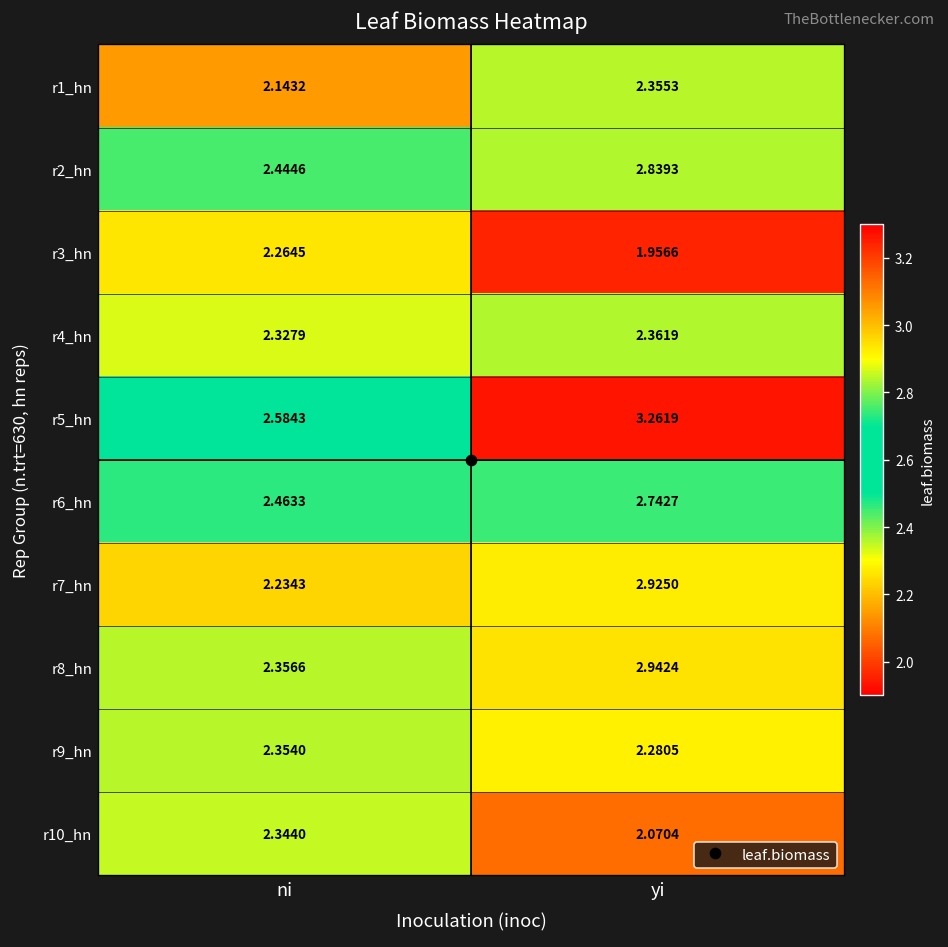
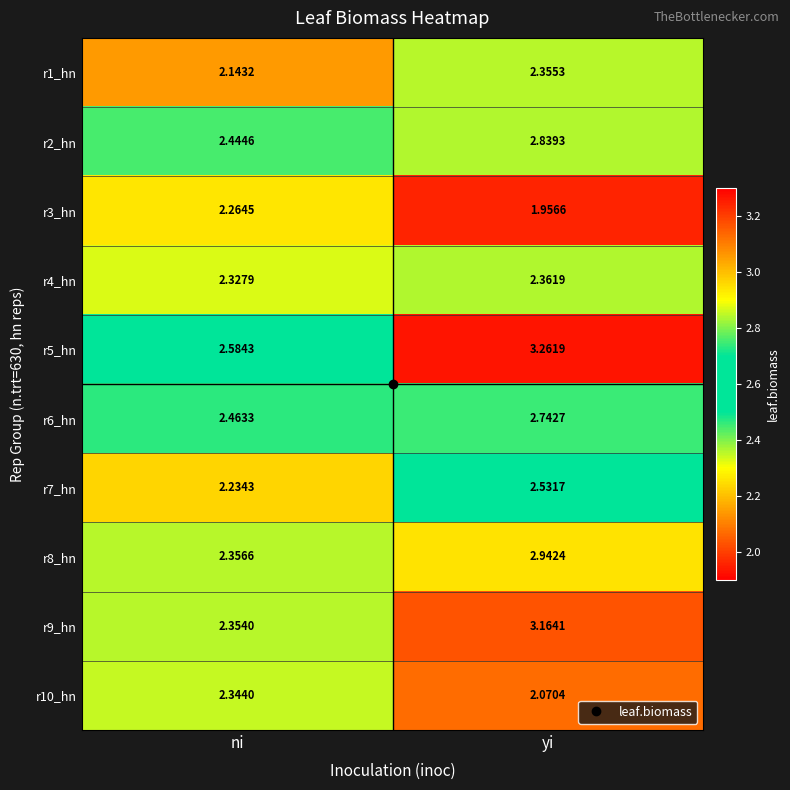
  {
    "r1_hn": {
      "ni": 2.1432,
      "yi": 2.3553
    },
    "r2_hn": {
      "ni": 2.4446,
      "yi": 2.8393
    },
    "r3_hn": {
      "ni": 2.2645,
      "yi": 1.9566
    },
    "r4_hn": {
      "ni": 2.3279,
      "yi": 2.3619
    },
    "r5_hn": {
      "ni": 2.5843,
      "yi": 3.2619
    },
    "r6_hn": {
      "ni": 2.4633,
      "yi": 2.7427
    },
    "r7_hn": {
      "ni": 2.2343,
-     "yi": 2.9250
+     "yi": 2.5317
    },
    "r8_hn": {
      "ni": 2.3566,
      "yi": 2.9424
    },
    "r9_hn": {
      "ni": 2.3540,
-     "yi": 2.2805
+     "yi": 3.1641
    },
    "r10_hn": {
      "ni": 2.3440,
      "yi": 2.0704
    }
  }
